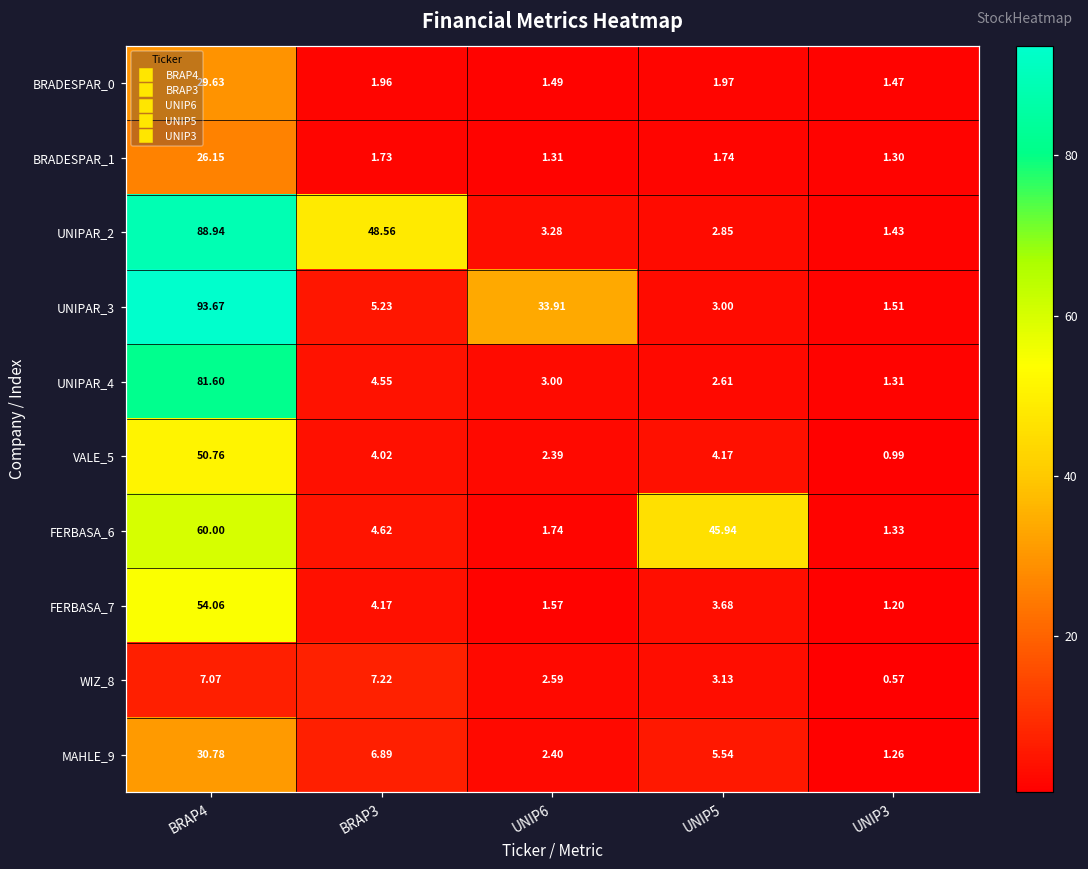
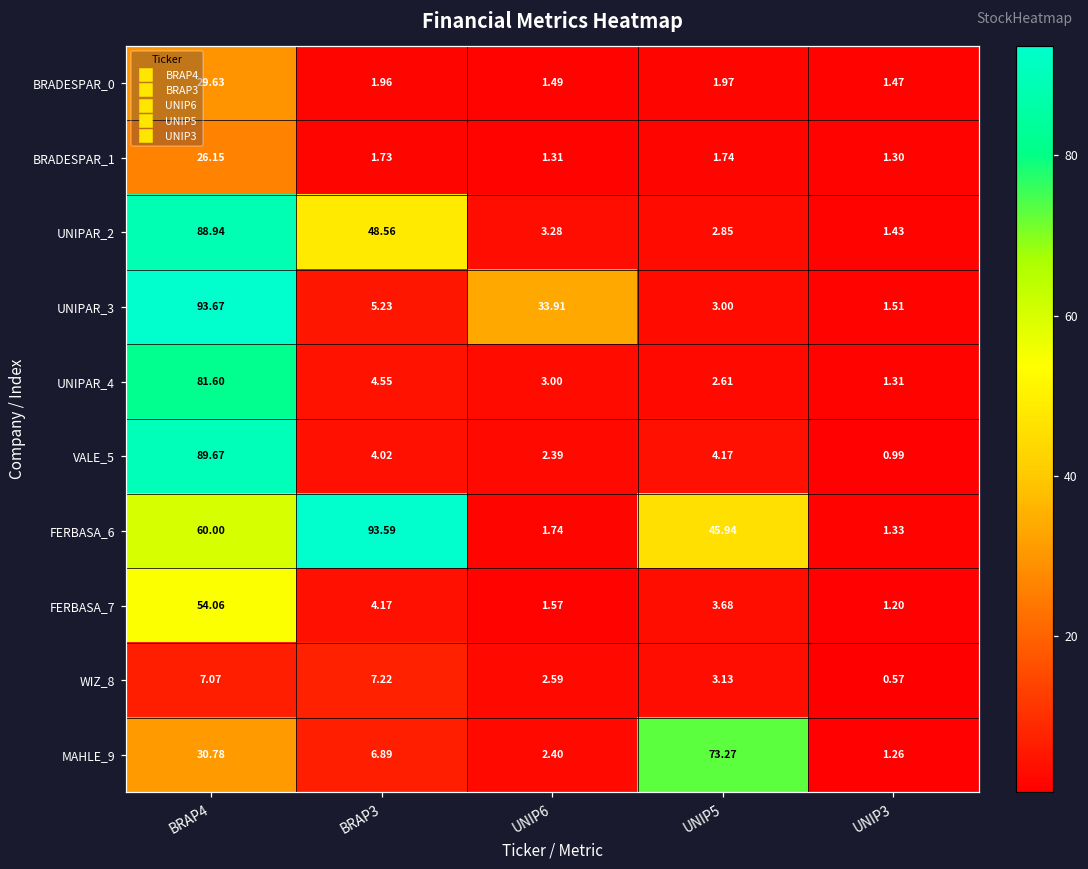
  {
    "BRADESPAR_0": {
      "BRAP3": 1.96,
      "UNIP6": 1.49,
      "UNIP5": 1.97,
      "UNIP3": 1.47
    },
    "BRADESPAR_1": {
      "BRAP3": 1.73,
      "UNIP6": 1.31,
      "UNIP5": 1.74,
      "UNIP3": 1.30
    },
    "UNIPAR_2": {
      "BRAP4": 88.94,
      "BRAP3": 48.56,
      "UNIP6": 3.28,
      "UNIP5": 2.85,
      "UNIP3": 1.43
    },
    "UNIPAR_3": {
      "BRAP4": 93.67,
      "BRAP3": 5.23,
      "UNIP6": 33.91,
      "UNIP5": 3.00,
      "UNIP3": 1.51
    },
    "UNIPAR_4": {
      "BRAP4": 81.60,
      "BRAP3": 4.55,
      "UNIP6": 3.00,
      "UNIP5": 2.61,
      "UNIP3": 1.31
    },
    "VALE_5": {
-     "BRAP4": 50.76,
+     "BRAP4": 89.67,
      "BRAP3": 4.02,
      "UNIP6": 2.39,
      "UNIP5": 4.17,
      "UNIP3": 0.99
    },
    "FERBASA_6": {
      "BRAP4": 60.00,
-     "BRAP3": 4.62,
+     "BRAP3": 93.59,
      "UNIP6": 1.74,
      "UNIP5": 45.94,
      "UNIP3": 1.33
    },
    "FERBASA_7": {
      "BRAP4": 54.06,
      "BRAP3": 4.17,
      "UNIP6": 1.57,
      "UNIP5": 3.68,
      "UNIP3": 1.20
    },
    "WIZ_8": {
      "BRAP4": 7.07,
      "BRAP3": 7.22,
      "UNIP6": 2.59,
      "UNIP5": 3.13,
      "UNIP3": 0.57
    },
    "MAHLE_9": {
      "BRAP4": 30.78,
      "BRAP3": 6.89,
      "UNIP6": 2.40,
-     "UNIP5": 5.54,
+     "UNIP5": 73.27,
      "UNIP3": 1.26
    }
  }
